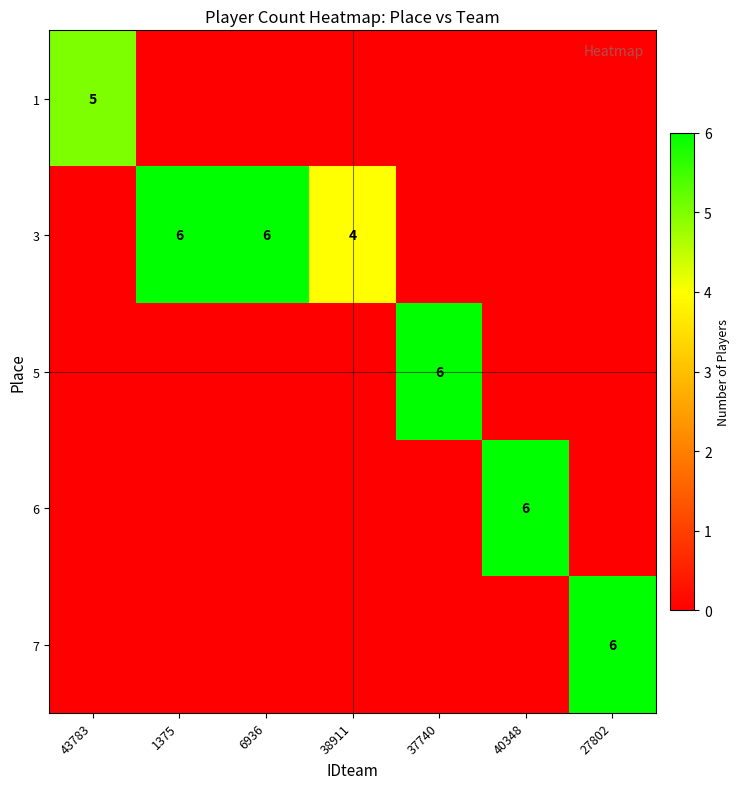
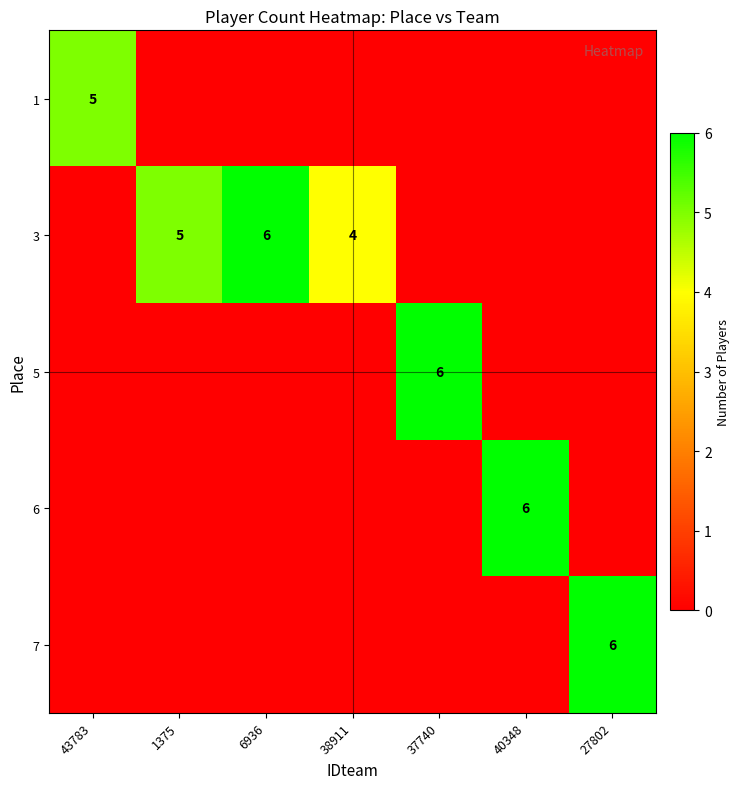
  {
    "1": {
      "43783": 5
    },
    "3": {
-     "1375": 6,
+     "1375": 5,
      "6936": 6,
      "38911": 4
    },
    "5": {
      "37740": 6
    },
    "6": {
      "40348": 6
    },
    "7": {
      "27802": 6
    }
  }
